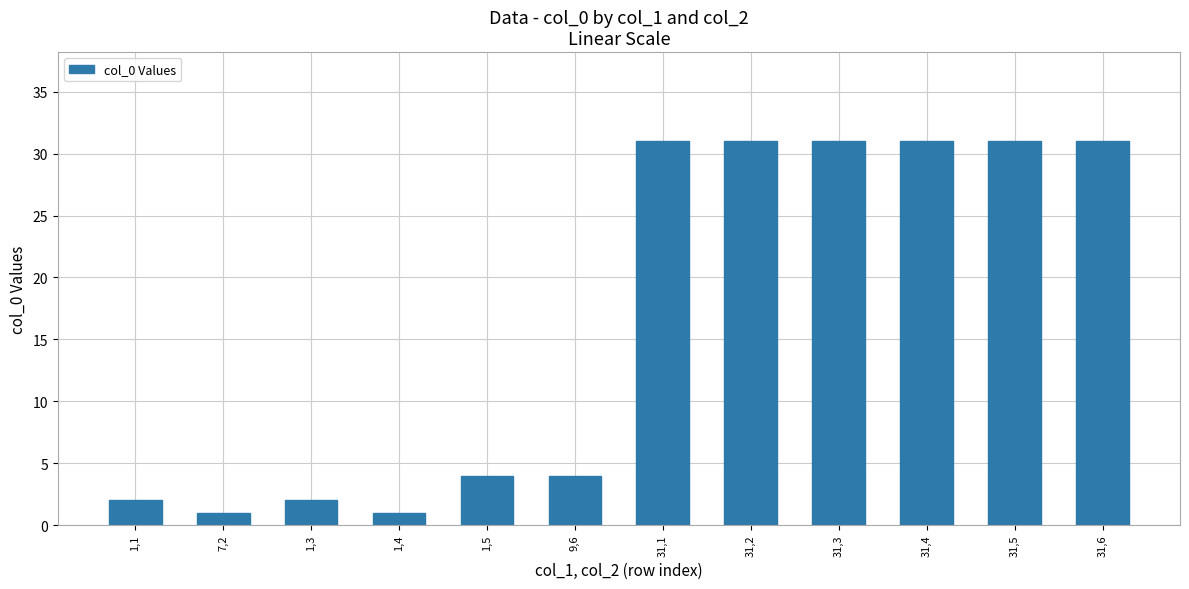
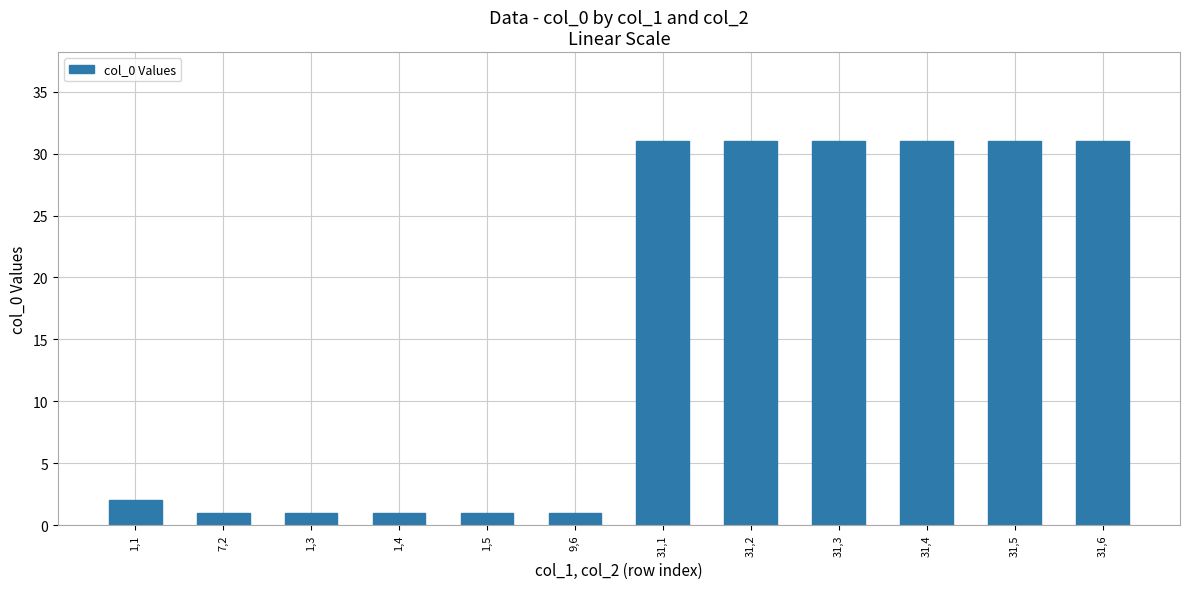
  {
    "1,1": 2,
    "7,2": 1,
-   "1,3": 2,
+   "1,3": 1,
    "1,4": 1,
-   "1,5": 4,
-   "9,6": 4,
+   "1,5": 1,
+   "9,6": 1,
    "31,1": 31,
    "31,2": 31,
    "31,3": 31,
    "31,4": 31,
    "31,5": 31,
    "31,6": 31
  }
